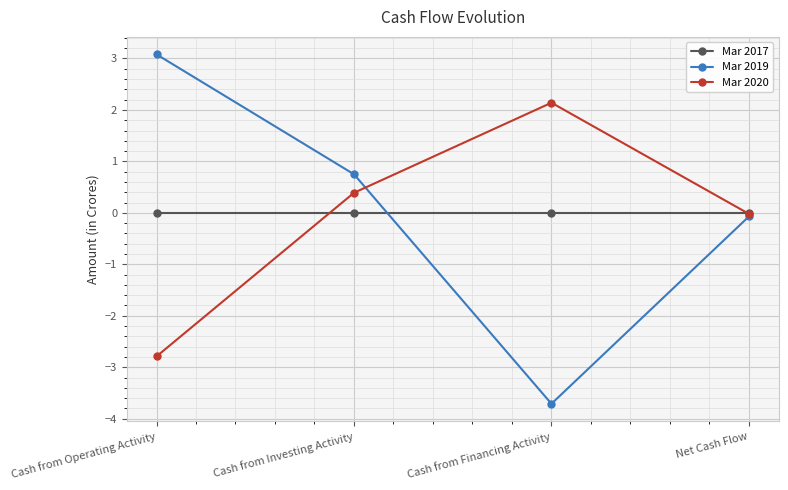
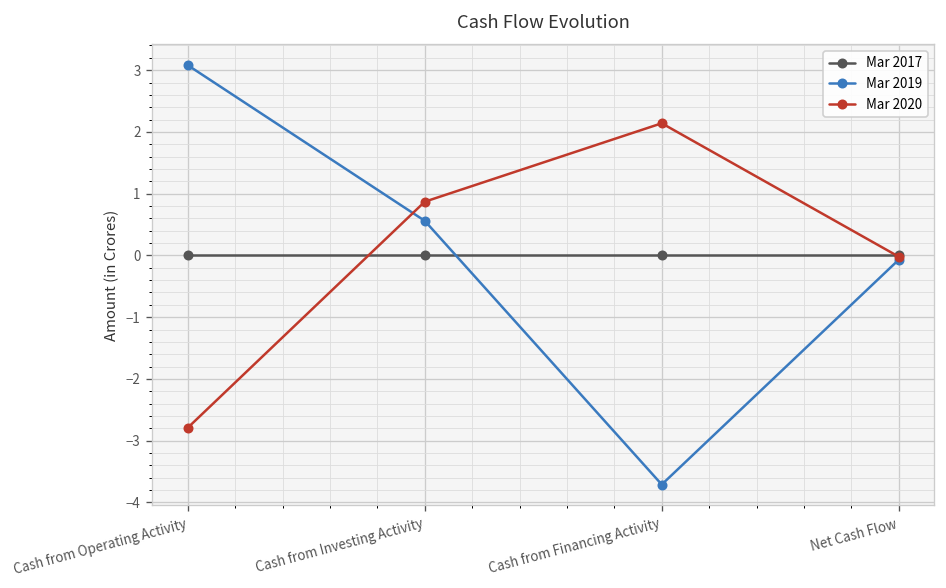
  {
    "Mar 2017": {
      "Cash from Operating Activity": 0.0,
      "Cash from Investing Activity": 0.0,
      "Cash from Financing Activity": 0.0
    },
    "Mar 2019": {
      "Cash from Operating Activity": 3.1,
-     "Cash from Investing Activity": 0.8,
+     "Cash from Investing Activity": 0.6,
      "Cash from Financing Activity": -3.7,
      "Net Cash Flow": -0.1
    },
    "Mar 2020": {
      "Cash from Operating Activity": -2.8,
-     "Cash from Investing Activity": 0.4,
+     "Cash from Investing Activity": 0.9,
      "Cash from Financing Activity": 2.1
    }
  }
